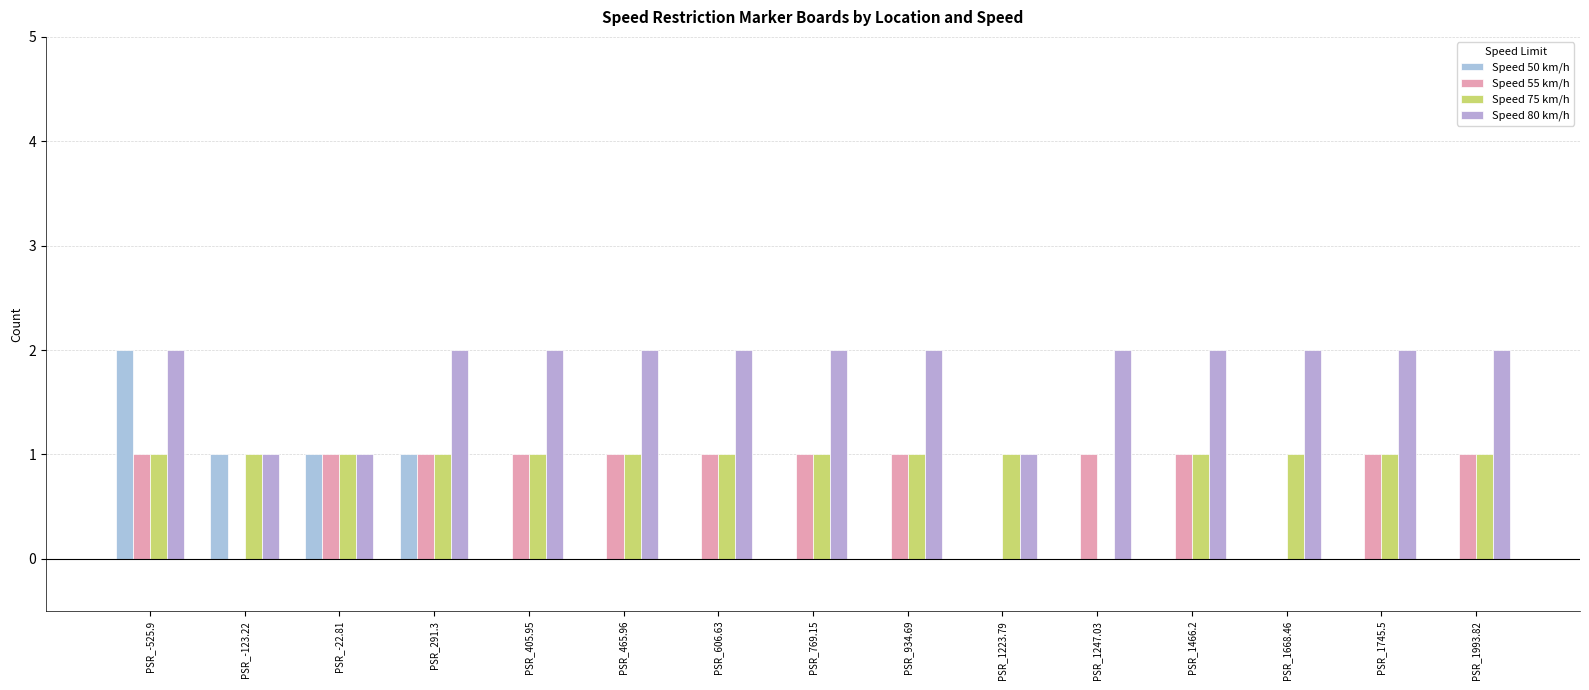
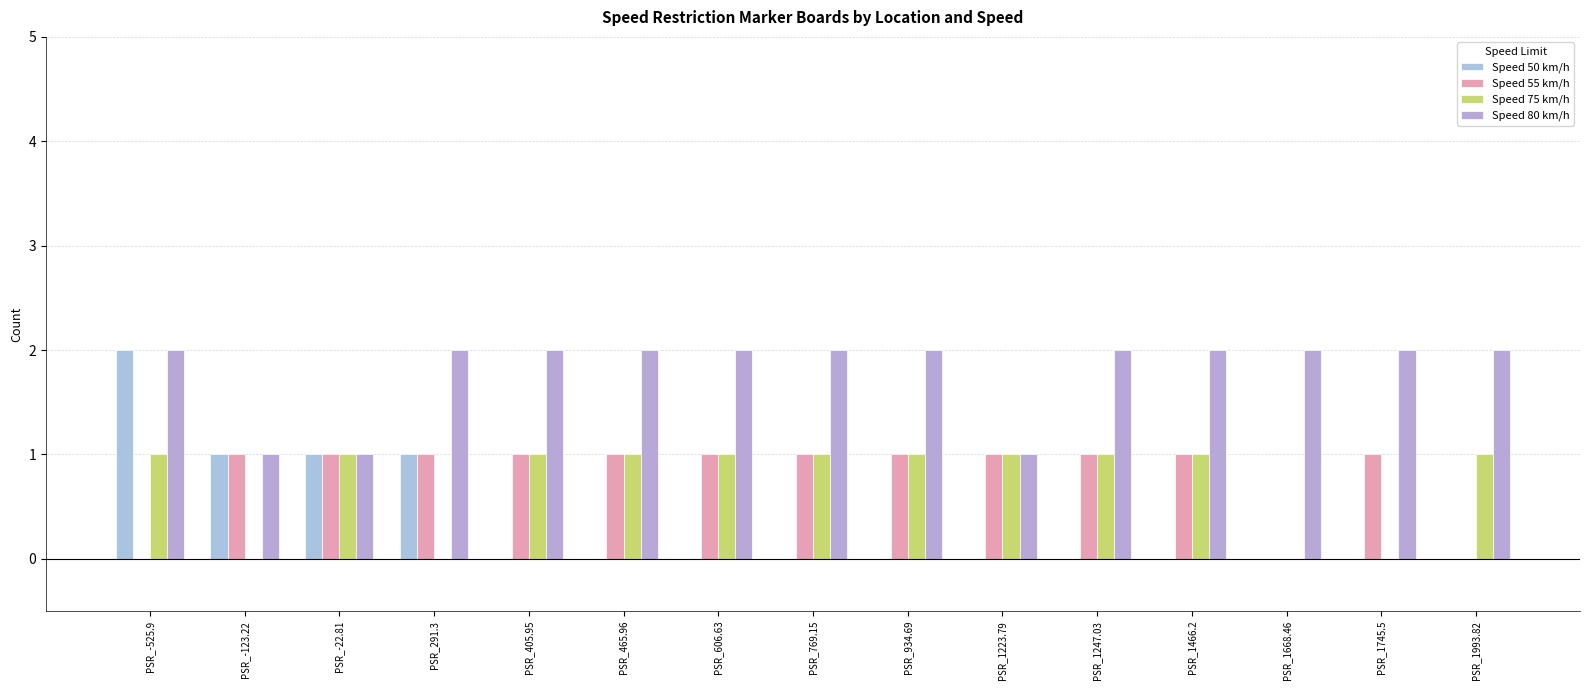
  {
    "Speed 55 km/h": {
-     "PSR_-525.9": 1,
-     "PSR_-123.22": 0,
+     "PSR_-525.9": 0,
+     "PSR_-123.22": 1,
      "PSR_-22.81": 1,
      "PSR_291.3": 1,
      "PSR_405.95": 1,
      "PSR_465.96": 1,
      "PSR_606.63": 1,
      "PSR_769.15": 1,
      "PSR_934.69": 1,
-     "PSR_1223.79": 0,
+     "PSR_1223.79": 1,
      "PSR_1247.03": 1,
      "PSR_1466.2": 1,
      "PSR_1668.46": 0,
      "PSR_1745.5": 1,
-     "PSR_1993.82": 1
+     "PSR_1993.82": 0
    },
    "Speed 75 km/h": {
      "PSR_-525.9": 1,
-     "PSR_-123.22": 1,
+     "PSR_-123.22": 0,
      "PSR_-22.81": 1,
-     "PSR_291.3": 1,
+     "PSR_291.3": 0,
      "PSR_405.95": 1,
      "PSR_465.96": 1,
      "PSR_606.63": 1,
      "PSR_769.15": 1,
      "PSR_934.69": 1,
      "PSR_1223.79": 1,
-     "PSR_1247.03": 0,
+     "PSR_1247.03": 1,
      "PSR_1466.2": 1,
-     "PSR_1668.46": 1,
-     "PSR_1745.5": 1,
+     "PSR_1668.46": 0,
+     "PSR_1745.5": 0,
      "PSR_1993.82": 1
    }
  }
